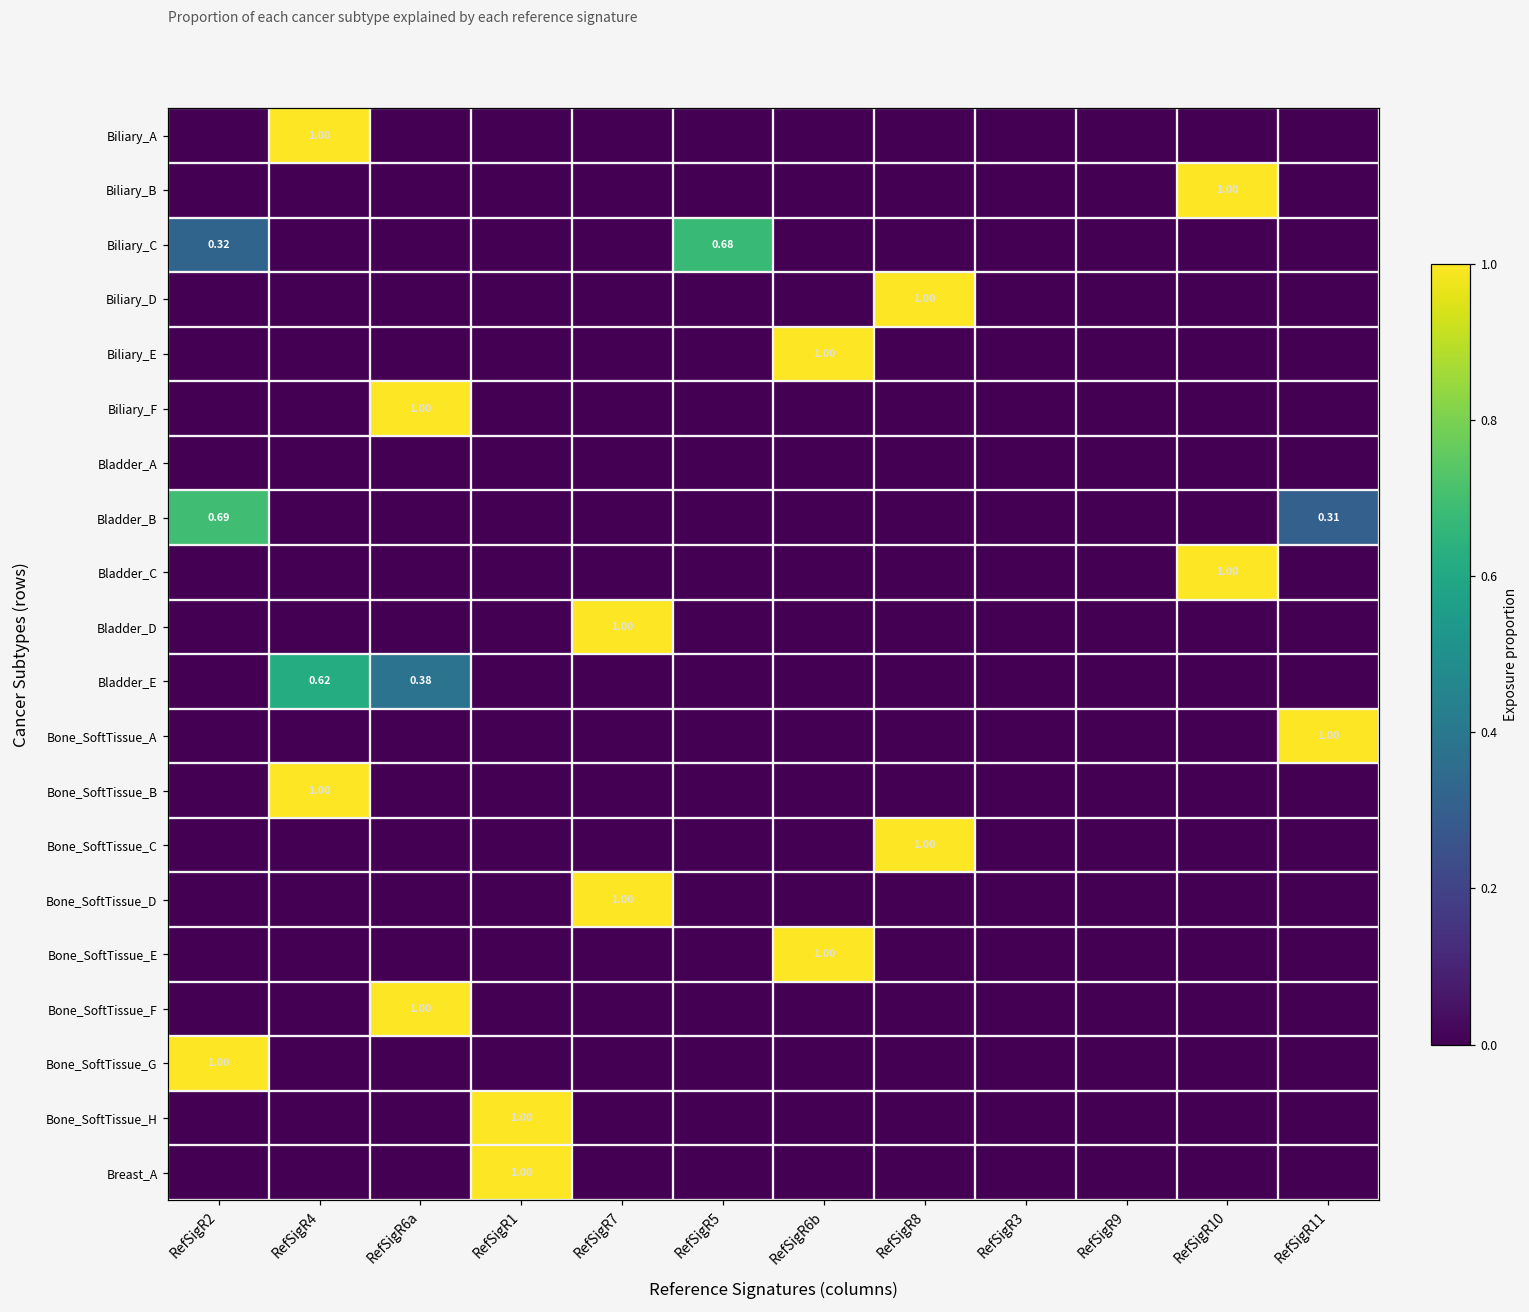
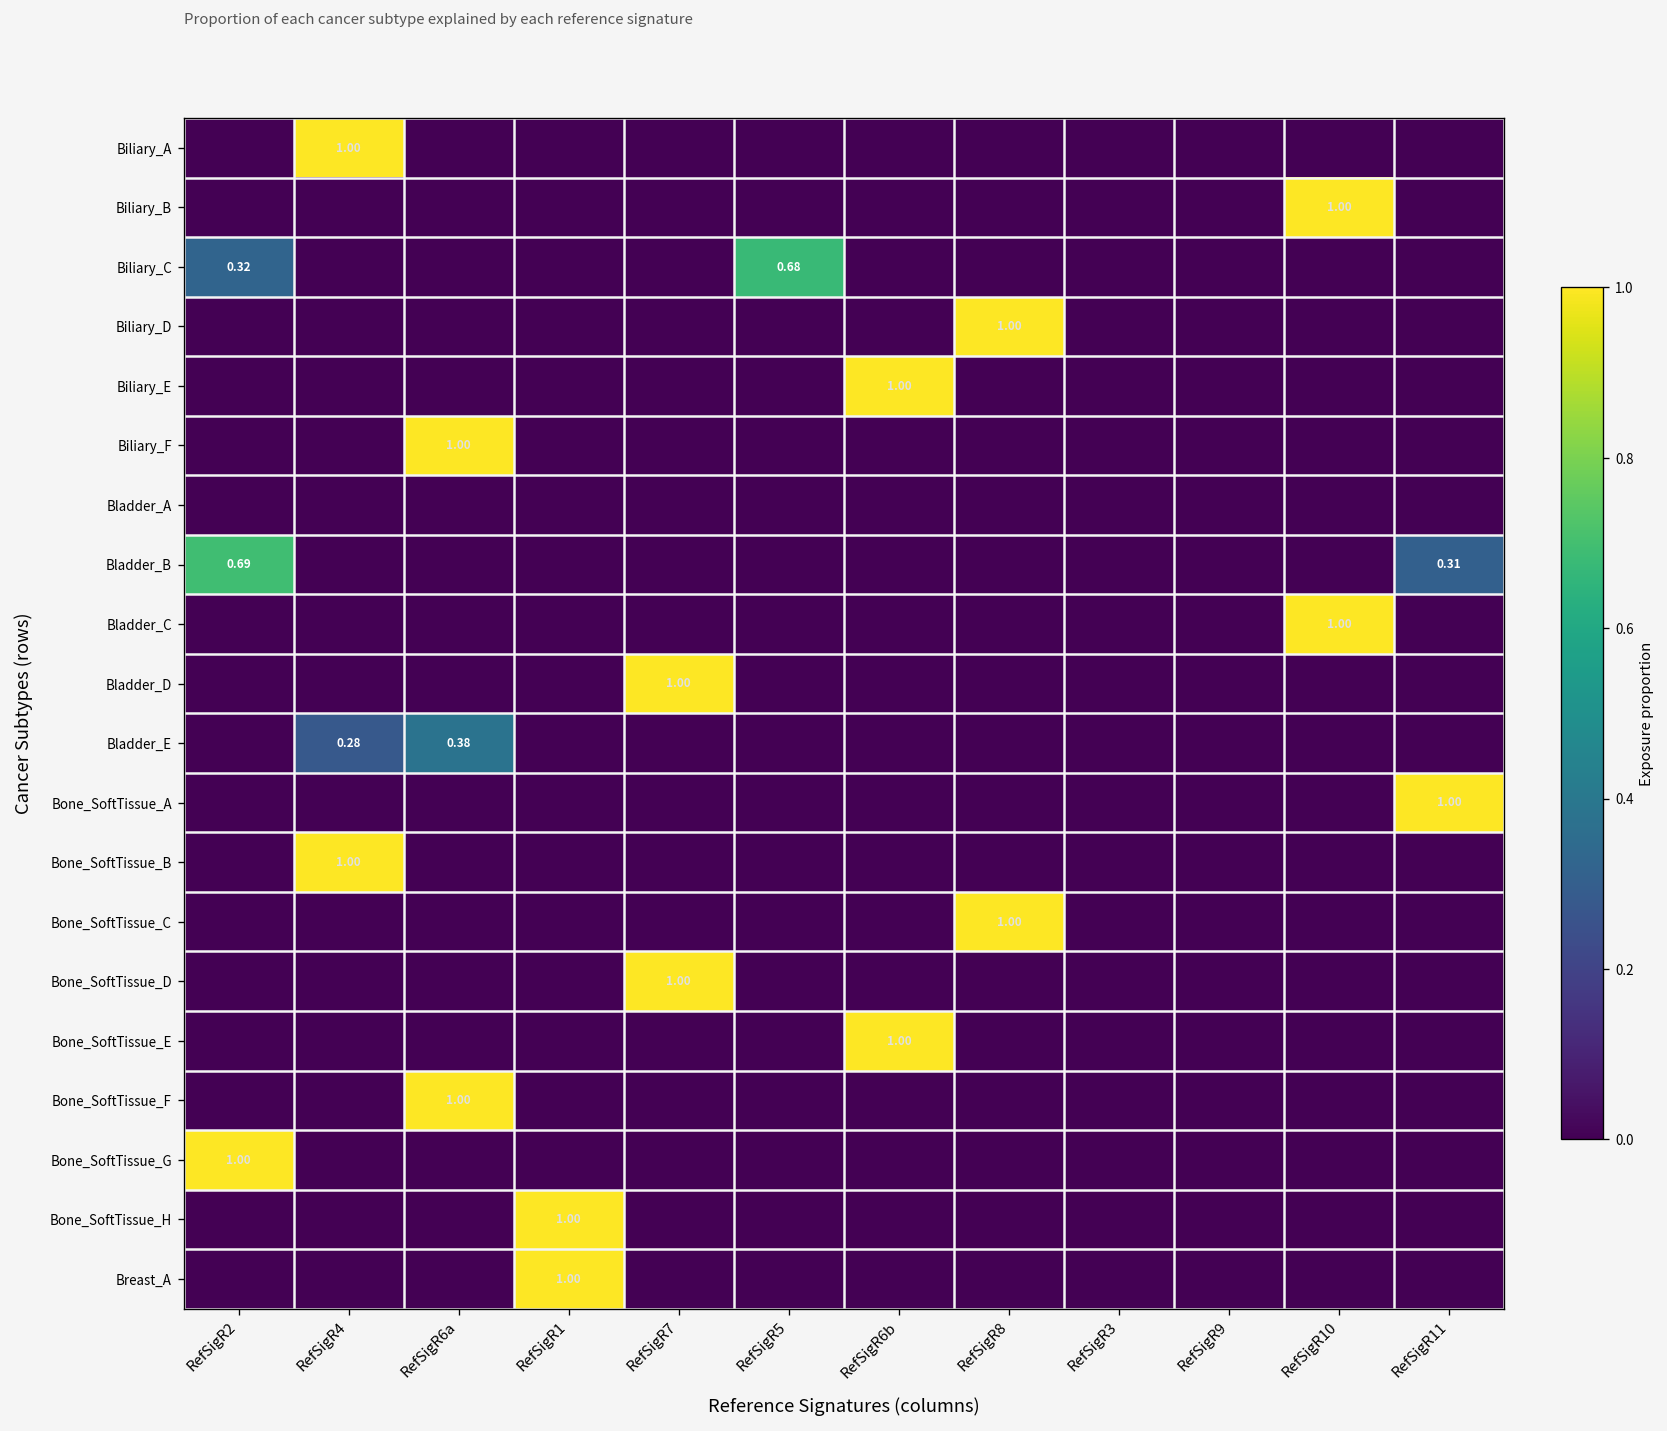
  {
    "Bladder_E": {
-     "RefSigR4": 0.62
+     "RefSigR4": 0.28
    }
  }
